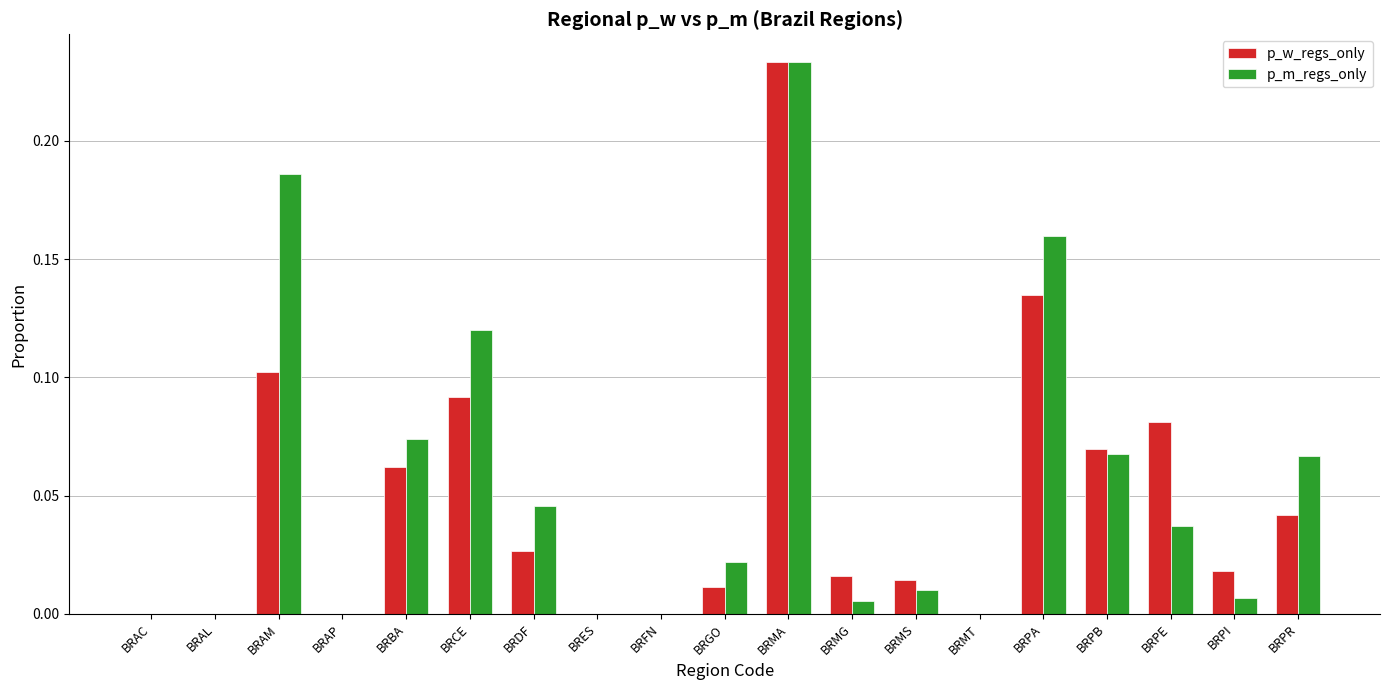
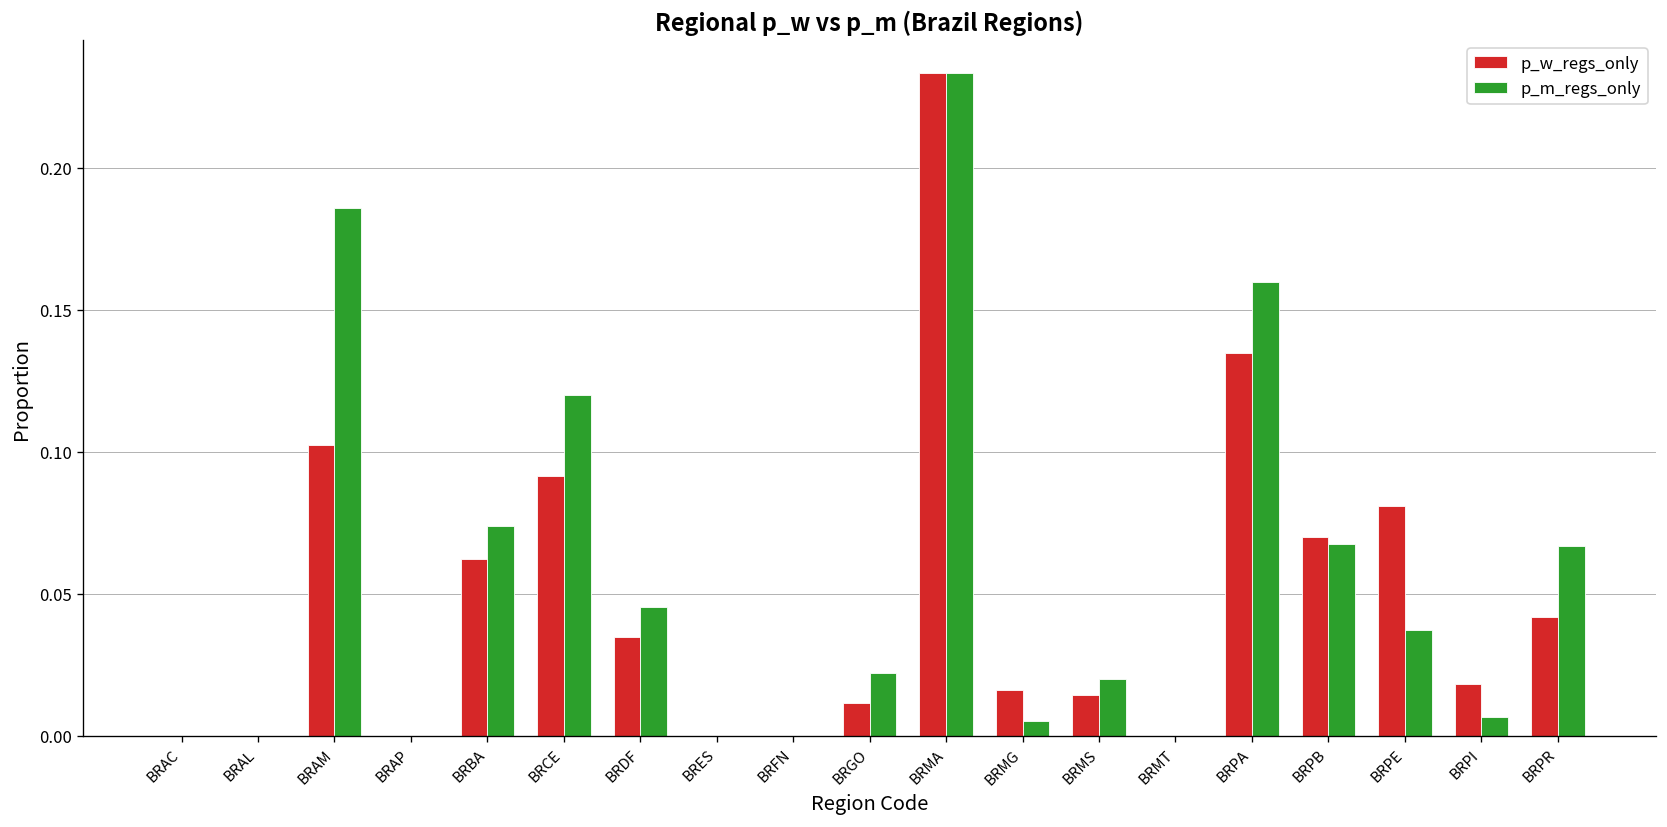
  {
    "p_w_regs_only": {
      "BRAC": 0.000,
      "BRAL": 0.000,
      "BRAM": 0.102,
      "BRAP": 0.000,
      "BRBA": 0.062,
      "BRCE": 0.091,
-     "BRDF": 0.027,
+     "BRDF": 0.035,
      "BRES": 0.000,
      "BRFN": 0.000,
      "BRGO": 0.011,
      "BRMA": 0.233,
      "BRMG": 0.016,
      "BRMS": 0.014,
      "BRMT": 0.000,
      "BRPA": 0.135,
      "BRPB": 0.070,
      "BRPE": 0.081,
      "BRPI": 0.018,
      "BRPR": 0.042
    },
    "p_m_regs_only": {
      "BRAC": 0.00,
      "BRAL": 0.00,
      "BRAM": 0.186,
      "BRAP": 0.00,
      "BRBA": 0.074,
      "BRCE": 0.12,
      "BRDF": 0.045,
      "BRES": 0.00,
      "BRFN": 0.00,
      "BRGO": 0.022,
      "BRMA": 0.233,
      "BRMG": 0.005,
-     "BRMS": 0.01,
+     "BRMS": 0.02,
      "BRMT": 0.00,
      "BRPA": 0.16,
      "BRPB": 0.068,
      "BRPE": 0.037,
      "BRPI": 0.007,
      "BRPR": 0.067
    }
  }
